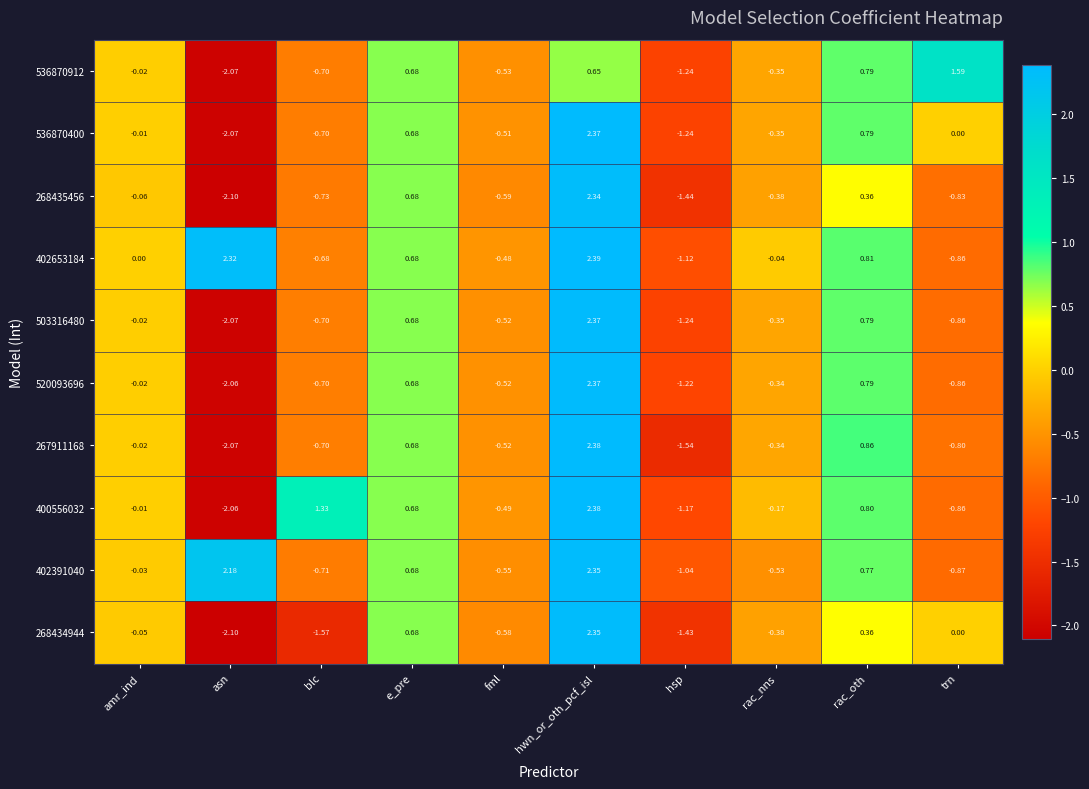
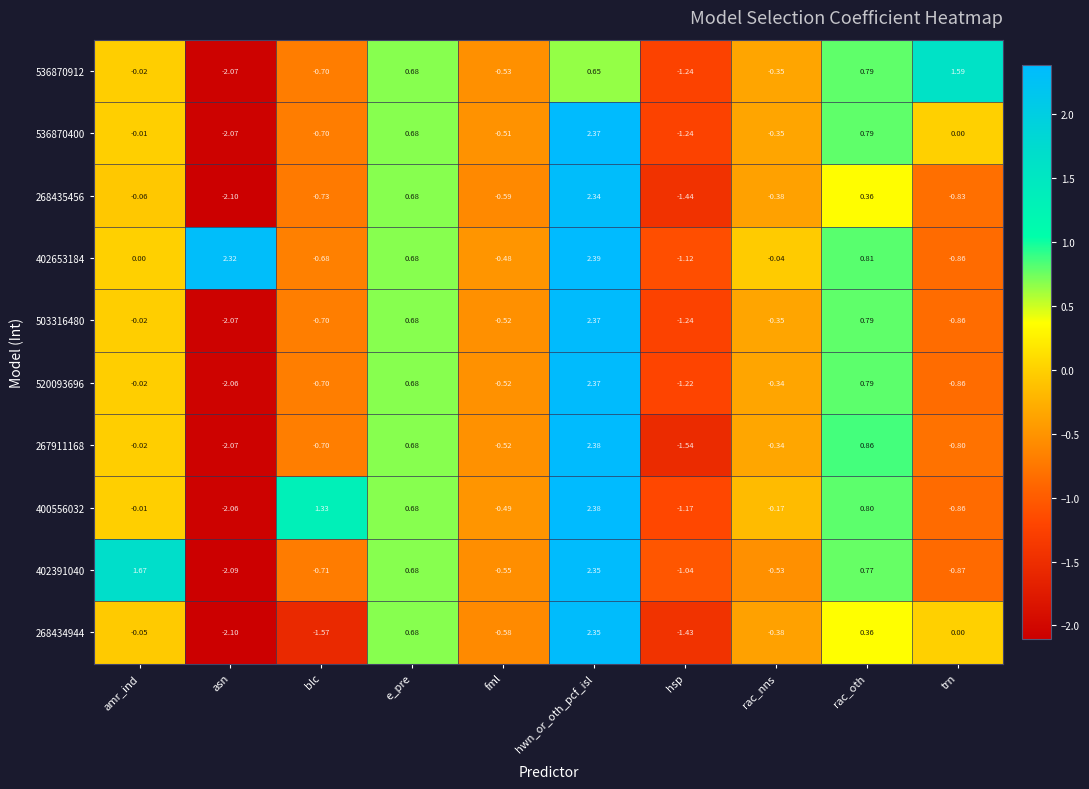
  {
    "536870912": {
      "amr_ind": -0.02,
      "asn": -2.07,
      "blc": -0.70,
      "e_pre": 0.68,
      "fml": -0.53,
      "hwn_or_oth_pcf_isl": 0.65,
      "hsp": -1.24,
      "rac_nns": -0.35,
      "rac_oth": 0.79,
      "trn": 1.59
    },
    "536870400": {
      "amr_ind": -0.01,
      "asn": -2.07,
      "blc": -0.70,
      "e_pre": 0.68,
      "fml": -0.51,
      "hwn_or_oth_pcf_isl": 2.37,
      "hsp": -1.24,
      "rac_nns": -0.35,
      "rac_oth": 0.79,
      "trn": 0.00
    },
    "268435456": {
      "amr_ind": -0.06,
      "asn": -2.10,
      "blc": -0.73,
      "e_pre": 0.68,
      "fml": -0.59,
      "hwn_or_oth_pcf_isl": 2.34,
      "hsp": -1.44,
      "rac_nns": -0.38,
      "rac_oth": 0.36,
      "trn": -0.83
    },
    "402653184": {
      "amr_ind": 0.00,
      "asn": 2.32,
      "blc": -0.68,
      "e_pre": 0.68,
      "fml": -0.48,
      "hwn_or_oth_pcf_isl": 2.39,
      "hsp": -1.12,
      "rac_nns": -0.04,
      "rac_oth": 0.81,
      "trn": -0.86
    },
    "503316480": {
      "amr_ind": -0.02,
      "asn": -2.07,
      "blc": -0.70,
      "e_pre": 0.68,
      "fml": -0.52,
      "hwn_or_oth_pcf_isl": 2.37,
      "hsp": -1.24,
      "rac_nns": -0.35,
      "rac_oth": 0.79,
      "trn": -0.86
    },
    "520093696": {
      "amr_ind": -0.02,
      "asn": -2.06,
      "blc": -0.70,
      "e_pre": 0.68,
      "fml": -0.52,
      "hwn_or_oth_pcf_isl": 2.37,
      "hsp": -1.22,
      "rac_nns": -0.34,
      "rac_oth": 0.79,
      "trn": -0.86
    },
    "267911168": {
      "amr_ind": -0.02,
      "asn": -2.07,
      "blc": -0.70,
      "e_pre": 0.68,
      "fml": -0.52,
      "hwn_or_oth_pcf_isl": 2.38,
      "hsp": -1.54,
      "rac_nns": -0.34,
      "rac_oth": 0.86,
      "trn": -0.80
    },
    "400556032": {
      "amr_ind": -0.01,
      "asn": -2.06,
      "blc": 1.33,
      "e_pre": 0.68,
      "fml": -0.49,
      "hwn_or_oth_pcf_isl": 2.38,
      "hsp": -1.17,
      "rac_nns": -0.17,
      "rac_oth": 0.80,
      "trn": -0.86
    },
    "402391040": {
-     "amr_ind": -0.03,
-     "asn": 2.18,
+     "amr_ind": 1.67,
+     "asn": -2.09,
      "blc": -0.71,
      "e_pre": 0.68,
      "fml": -0.55,
      "hwn_or_oth_pcf_isl": 2.35,
      "hsp": -1.04,
      "rac_nns": -0.53,
      "rac_oth": 0.77,
      "trn": -0.87
    },
    "268434944": {
      "amr_ind": -0.05,
      "asn": -2.10,
      "blc": -1.57,
      "e_pre": 0.68,
      "fml": -0.58,
      "hwn_or_oth_pcf_isl": 2.35,
      "hsp": -1.43,
      "rac_nns": -0.38,
      "rac_oth": 0.36,
      "trn": 0.00
    }
  }
